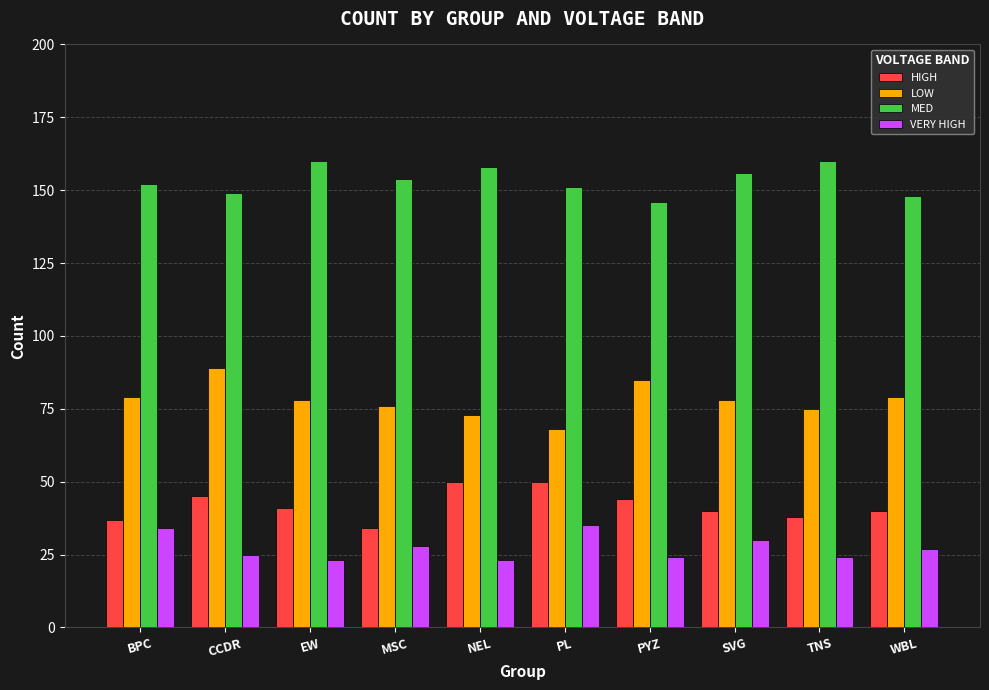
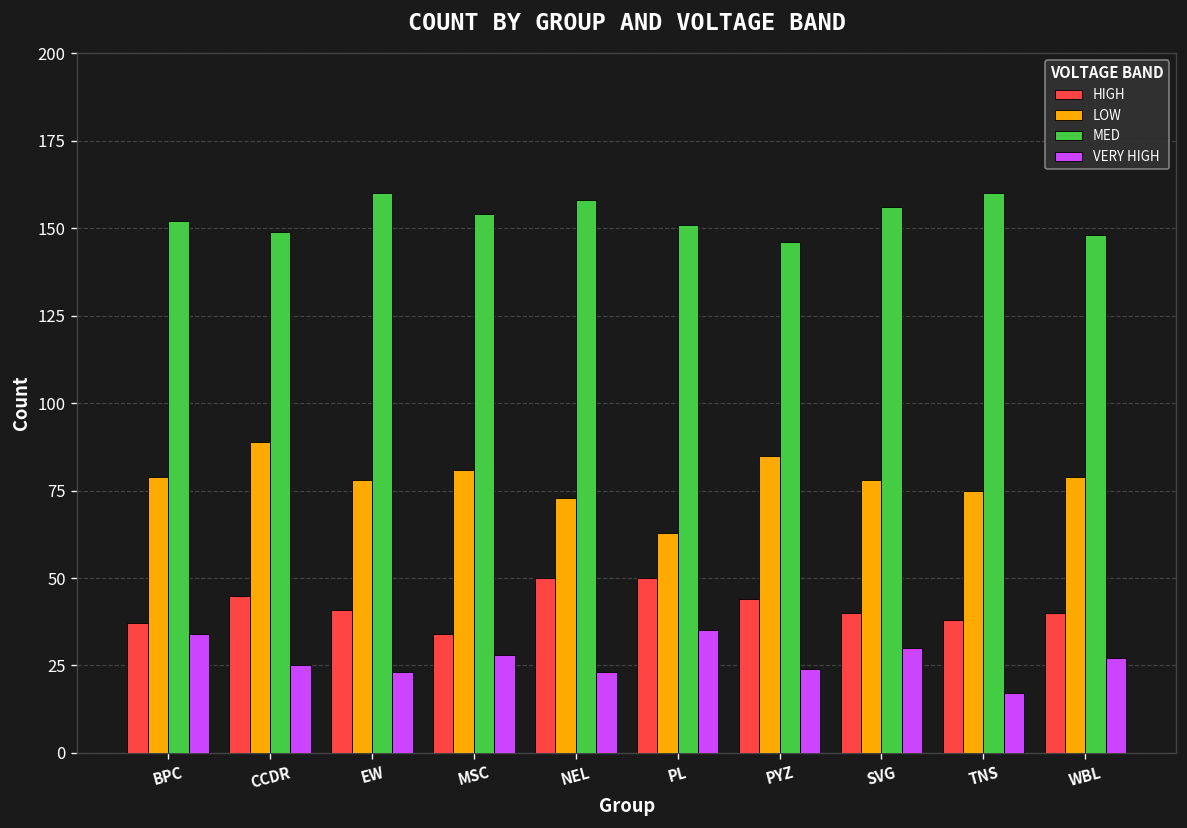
  {
    "HIGH": {
      "BPC": 37,
      "CCDR": 45,
      "EW": 41,
      "MSC": 34,
      "NEL": 50,
      "PL": 50,
      "PYZ": 44,
      "SVG": 40,
      "TNS": 38,
      "WBL": 40
    },
    "LOW": {
      "BPC": 79,
      "CCDR": 89,
      "EW": 78,
-     "MSC": 76,
+     "MSC": 81,
      "NEL": 73,
-     "PL": 68,
+     "PL": 63,
      "PYZ": 85,
      "SVG": 78,
      "TNS": 75,
      "WBL": 79
    },
    "MED": {
      "BPC": 152,
      "CCDR": 149,
      "EW": 160,
      "MSC": 154,
      "NEL": 158,
      "PL": 151,
      "PYZ": 146,
      "SVG": 156,
      "TNS": 160,
      "WBL": 148
    },
    "VERY HIGH": {
      "BPC": 34,
      "CCDR": 25,
      "EW": 23,
      "MSC": 28,
      "NEL": 23,
      "PL": 35,
      "PYZ": 24,
      "SVG": 30,
-     "TNS": 24,
+     "TNS": 17,
      "WBL": 27
    }
  }
